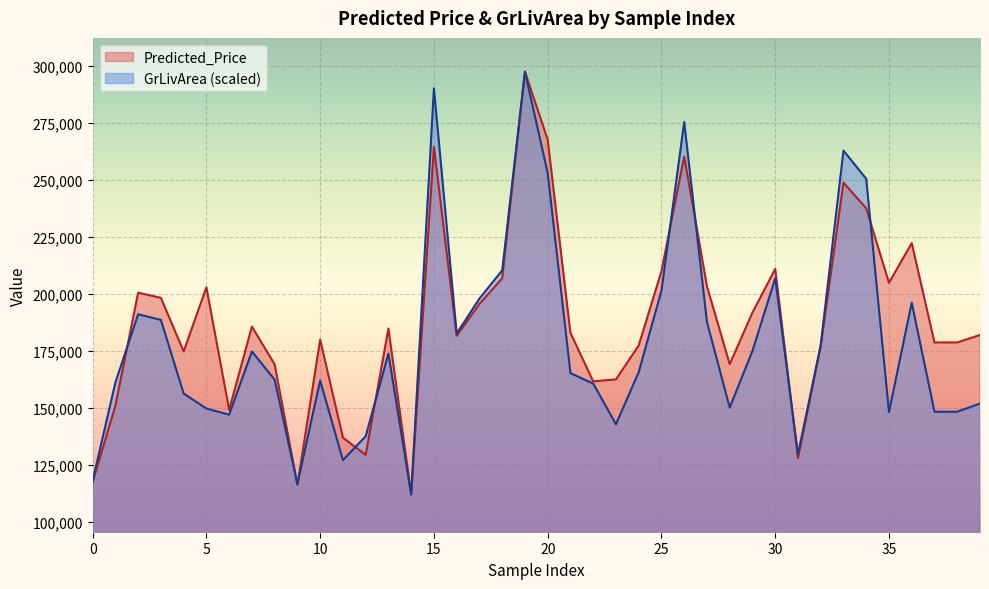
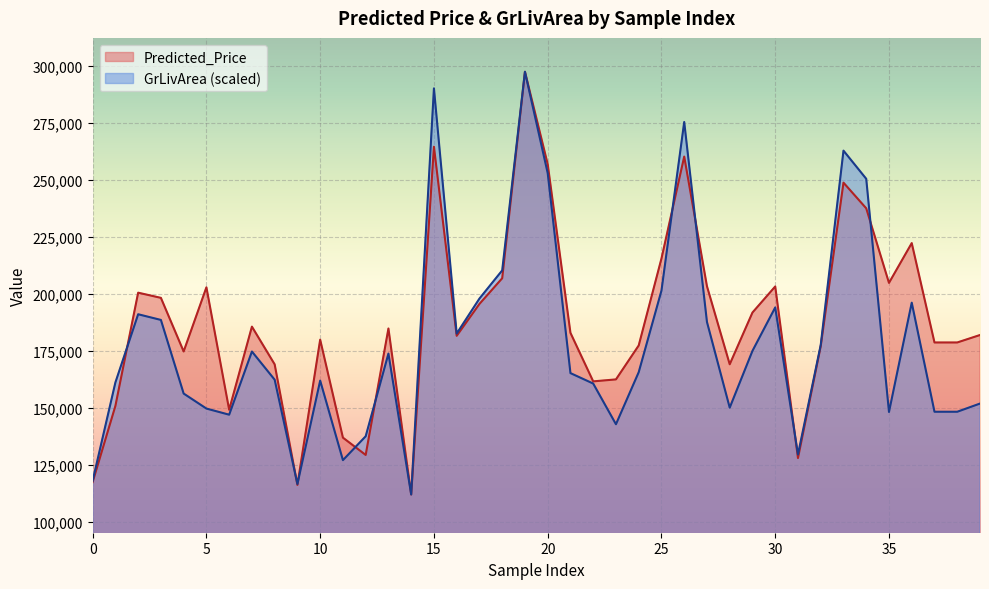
  {
    "Predicted_Price": {
      "5": "203,000",
      "10": "180,000",
      "15": "265,000",
-     "20": "268,000",
-     "25": "210,000",
-     "30": "211,000",
+     "20": "257,000",
+     "25": "215,000",
+     "30": "203,000",
      "35": "205,000"
    },
    "GrLivArea (scaled)": {
      "5": "150,000",
      "10": "162,000",
      "15": "290,000",
      "20": "253,000",
      "25": "201,000",
-     "30": "207,000",
+     "30": "194,000",
      "35": "148,000"
    }
  }
